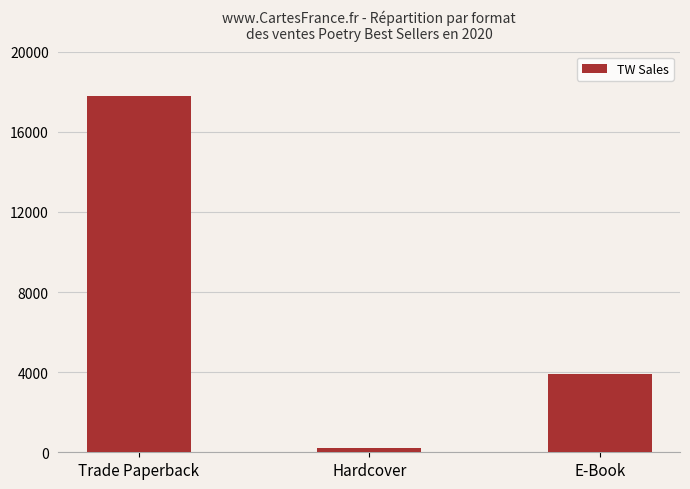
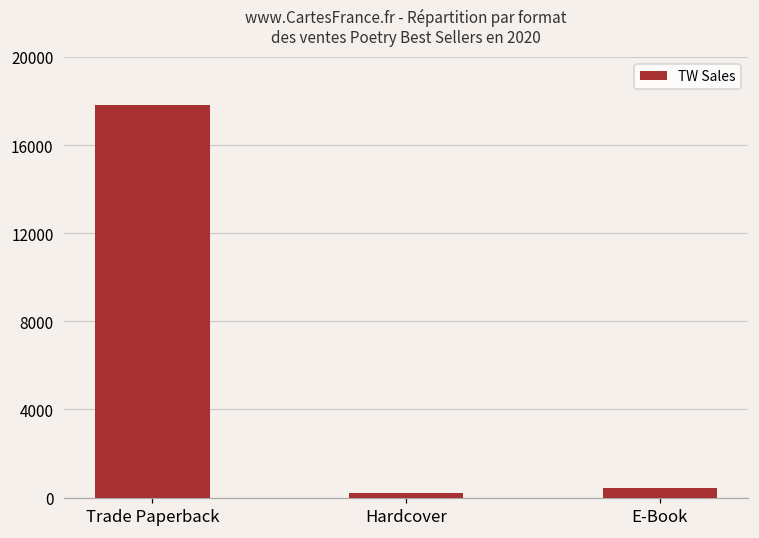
  {
    "Trade Paperback": 17800,
    "Hardcover": 200,
-   "E-Book": 3900
+   "E-Book": 500
  }
